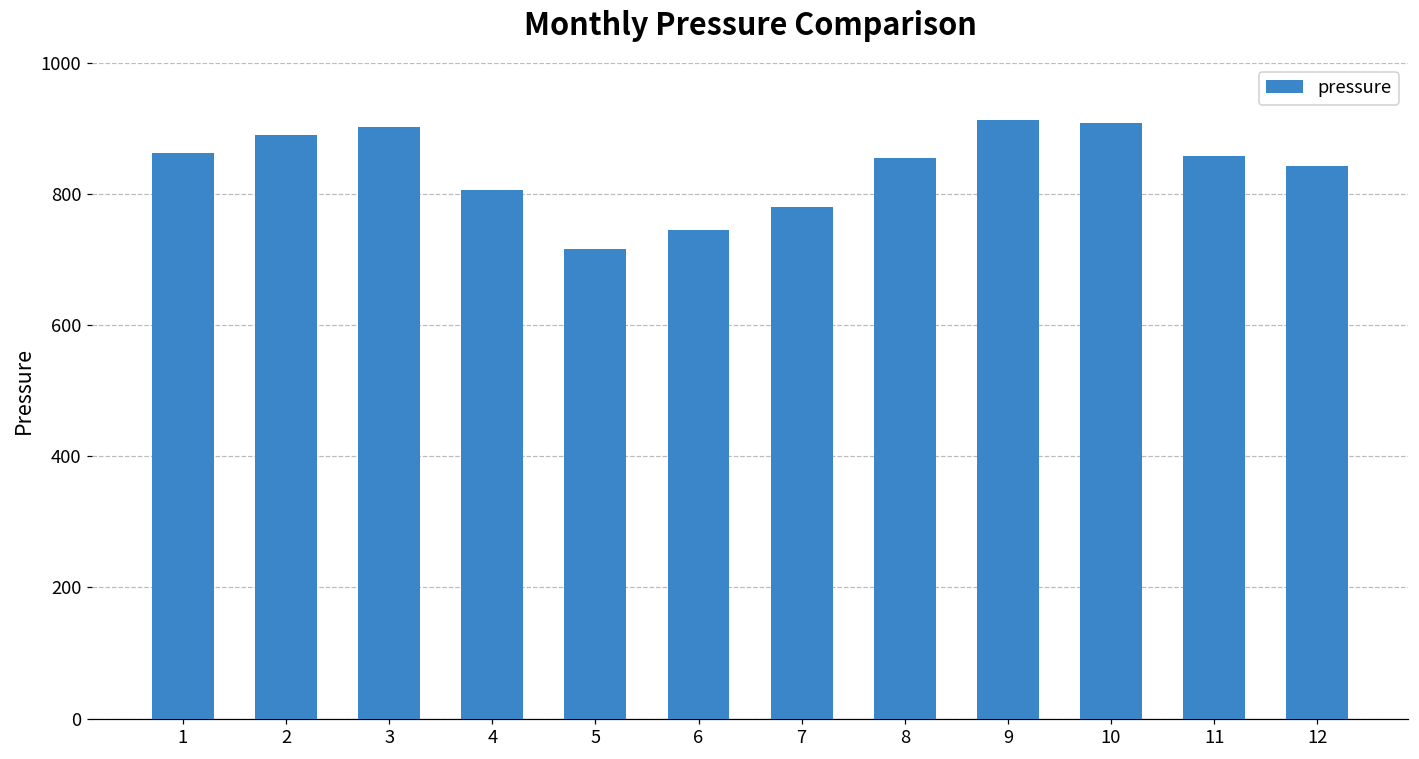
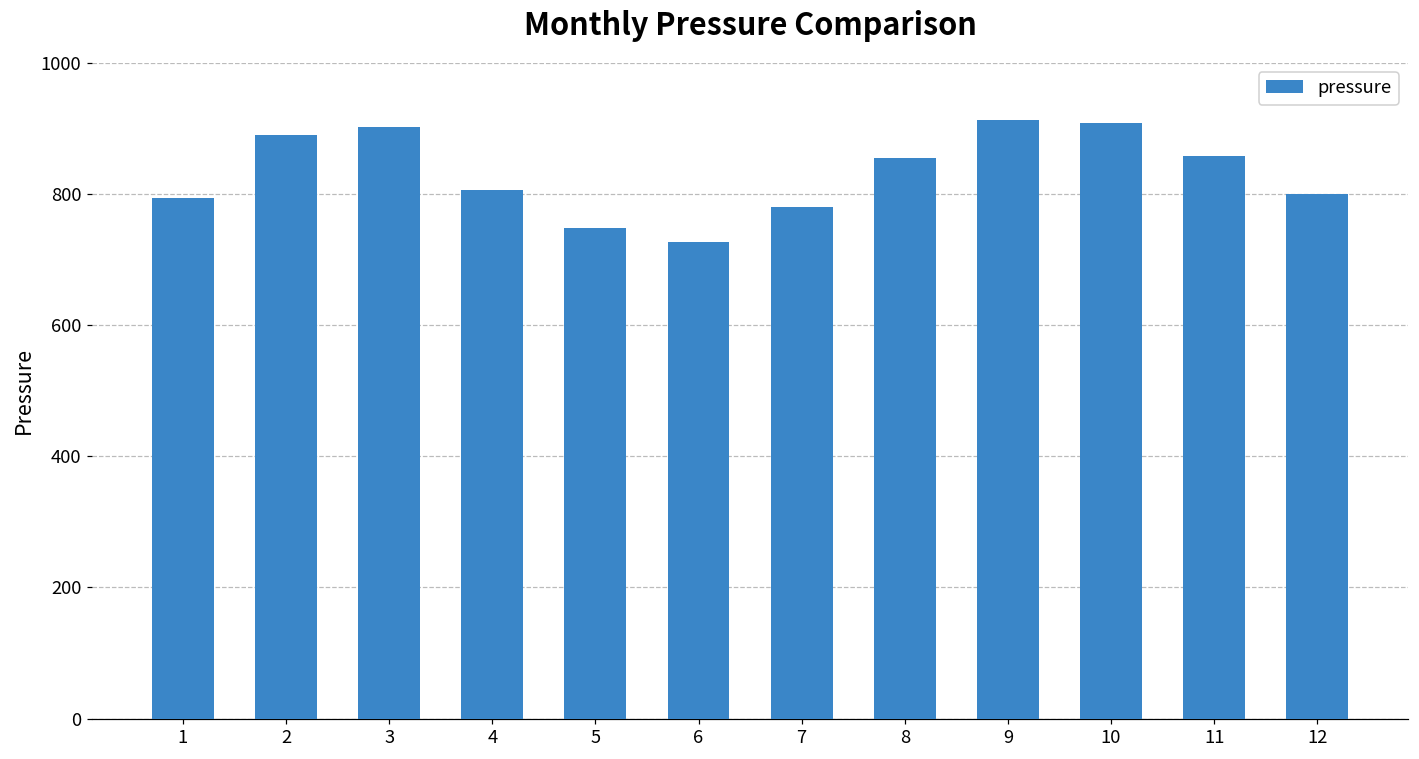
  {
-   "1": 860,
+   "1": 790,
    "2": 890,
    "3": 900,
    "4": 810,
-   "5": 720,
-   "6": 750,
+   "5": 750,
+   "6": 730,
    "7": 780,
    "8": 850,
    "9": 910,
    "10": 910,
    "11": 860,
-   "12": 840
+   "12": 800
  }
